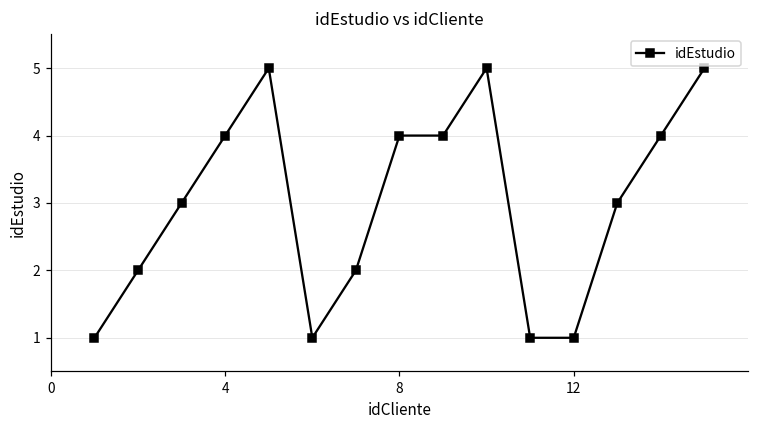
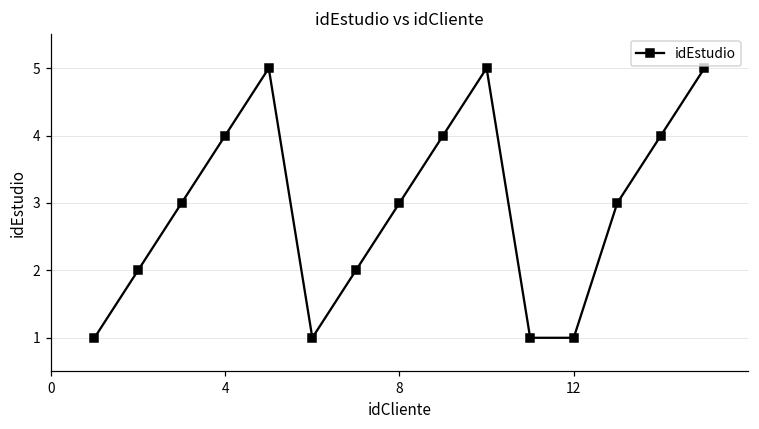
  {
    "4": 4,
-   "8": 4,
+   "8": 3,
    "12": 1
  }
